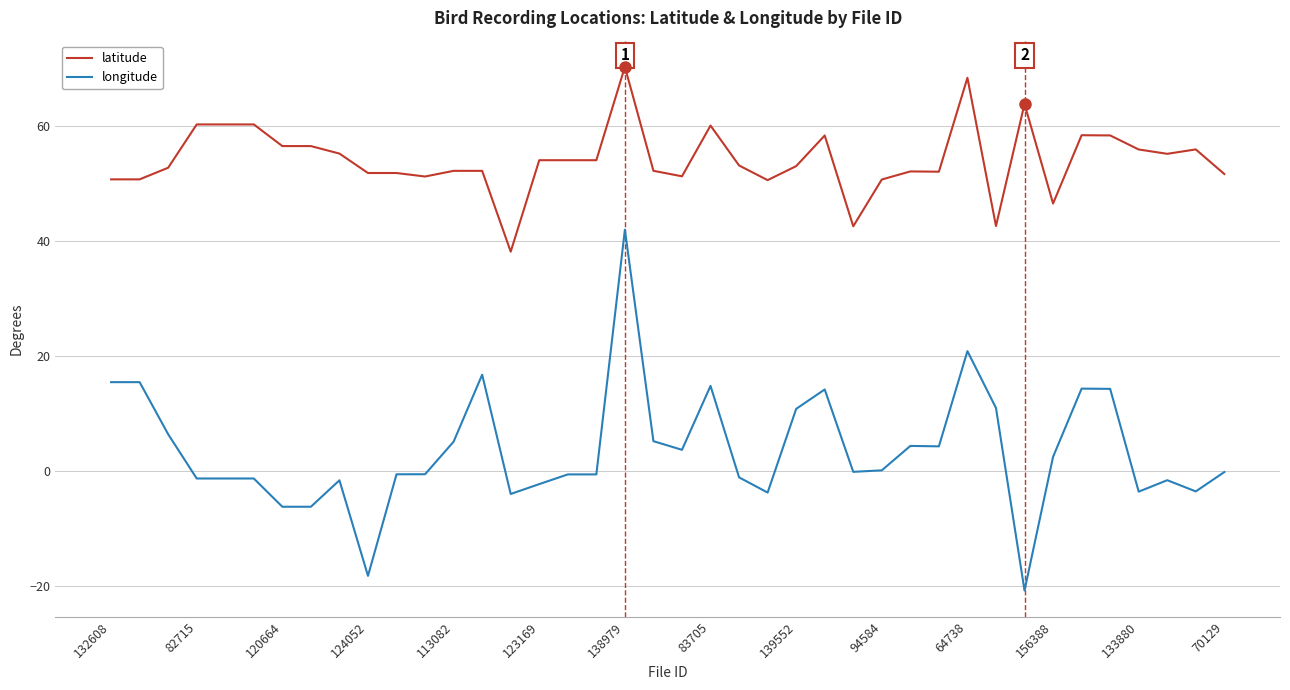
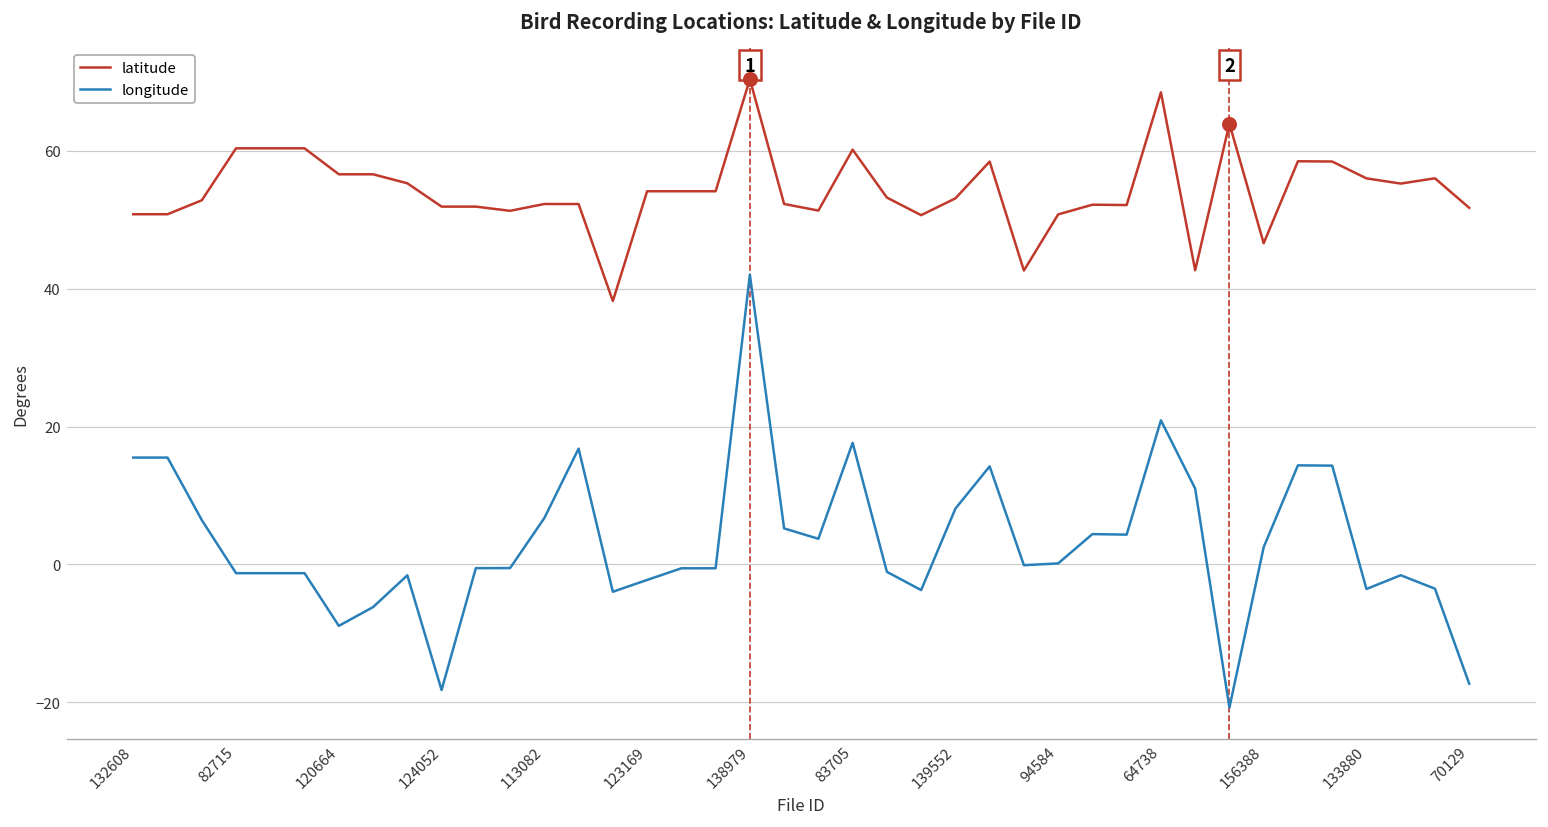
  {
    "longitude": {
      "132608": 15,
      "82715": -1,
-     "120664": -6,
+     "120664": -9,
      "124052": -18,
-     "113082": 5,
+     "113082": 7,
      "123169": -2,
      "138979": 42,
-     "83705": 15,
-     "139552": 11,
+     "83705": 18,
+     "139552": 8,
      "94584": 0,
      "64738": 21,
      "156388": 3,
      "133880": -4,
-     "70129": 0
+     "70129": -17
    }
  }
